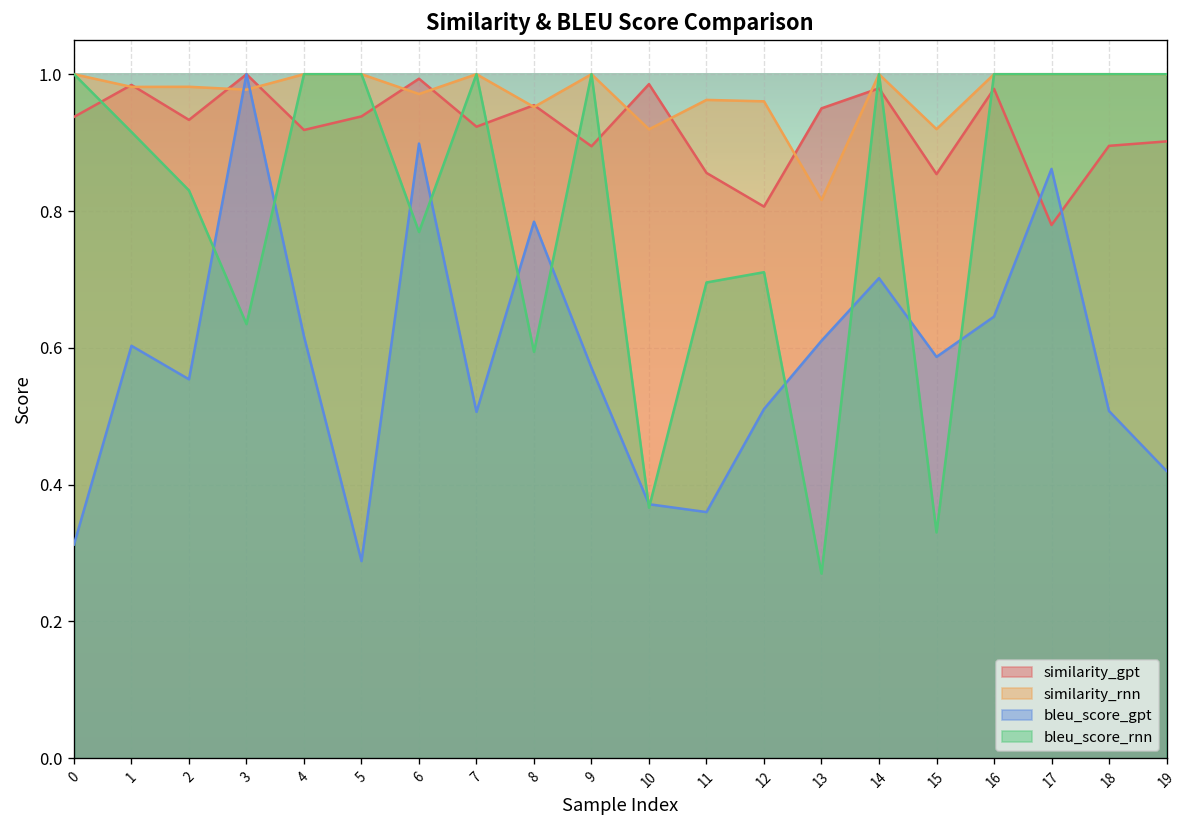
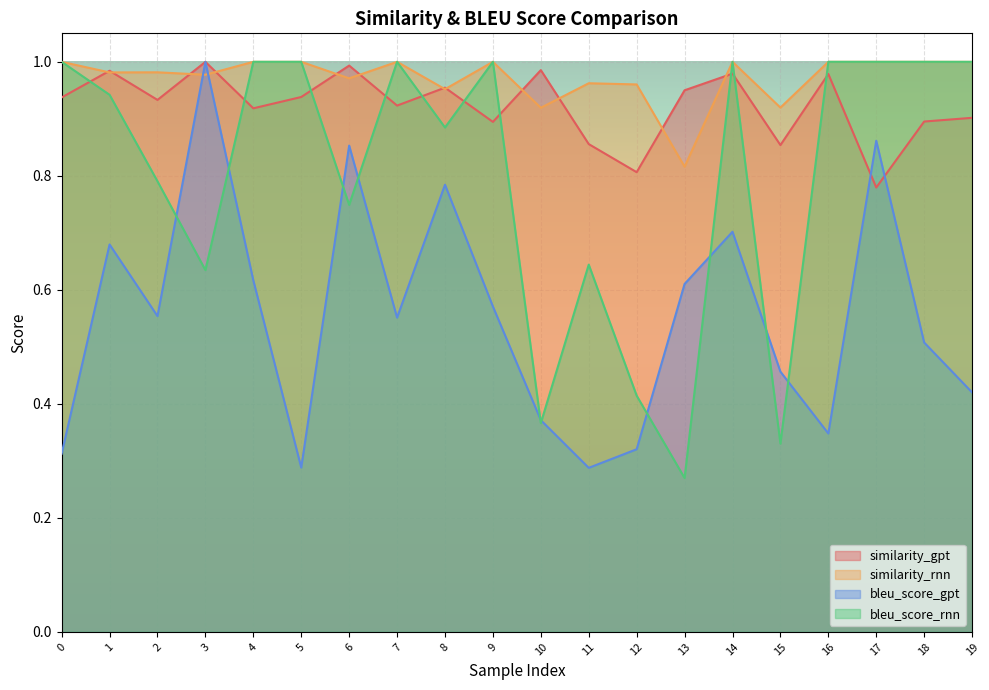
  {
    "bleu_score_gpt": {
      "0": 0.31,
-     "1": 0.60,
+     "1": 0.68,
      "2": 0.55,
      "4": 0.62,
      "5": 0.29,
-     "6": 0.90,
-     "7": 0.51,
+     "6": 0.85,
+     "7": 0.55,
      "8": 0.78,
      "9": 0.57,
      "10": 0.37,
-     "11": 0.36,
-     "12": 0.51,
+     "11": 0.29,
+     "12": 0.32,
      "13": 0.61,
      "14": 0.70,
-     "15": 0.59,
-     "16": 0.65,
+     "15": 0.46,
+     "16": 0.35,
      "17": 0.86,
      "18": 0.51,
      "19": 0.42
    },
    "bleu_score_rnn": {
-     "1": 0.92,
-     "2": 0.83,
+     "1": 0.94,
+     "2": 0.79,
      "3": 0.63,
-     "6": 0.77,
-     "8": 0.59,
+     "6": 0.75,
+     "8": 0.88,
      "10": 0.37,
-     "11": 0.70,
-     "12": 0.71,
+     "11": 0.64,
+     "12": 0.41,
      "13": 0.27,
      "15": 0.33
    }
  }
